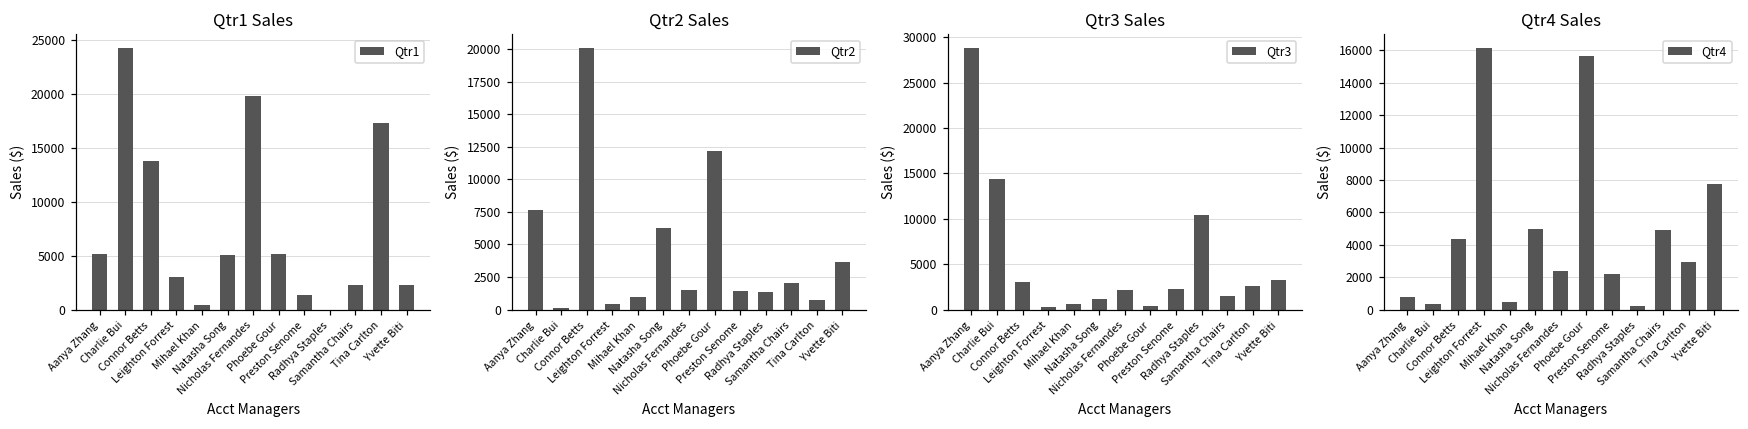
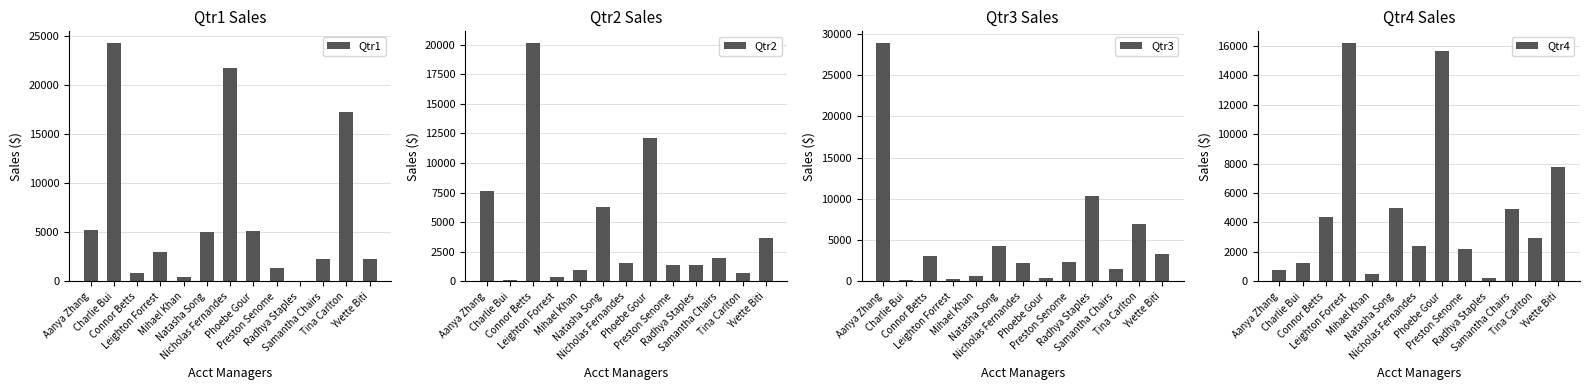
  {
    "Qtr1 Sales": {
      "Aanya Zhang": 5000,
      "Charlie Bui": 24000,
-     "Connor Betts": 14000,
+     "Connor Betts": 1000,
      "Leighton Forrest": 3000,
      "Mihael Khan": 0,
      "Natasha Song": 5000,
-     "Nicholas Fernandes": 20000,
+     "Nicholas Fernandes": 22000,
      "Phoebe Gour": 5000,
      "Preston Senome": 1000,
      "Radhya Staples": 0,
      "Samantha Chairs": 2000,
      "Tina Carlton": 17000,
      "Yvette Biti": 2000
    },
    "Qtr2 Sales": {
      "Aanya Zhang": 7600,
      "Connor Betts": 20100,
      "Leighton Forrest": 400,
      "Mihael Khan": 1000,
      "Natasha Song": 6300,
      "Nicholas Fernandes": 1500,
      "Phoebe Gour": 12200,
      "Preston Senome": 1400,
      "Radhya Staples": 1400,
      "Samantha Chairs": 2000,
      "Tina Carlton": 700,
      "Yvette Biti": 3600
    },
    "Qtr3 Sales": {
      "Aanya Zhang": 29000,
-     "Charlie Bui": 14000,
+     "Charlie Bui": 0,
      "Connor Betts": 3000,
      "Leighton Forrest": 0,
      "Mihael Khan": 1000,
-     "Natasha Song": 1000,
+     "Natasha Song": 4000,
      "Nicholas Fernandes": 2000,
      "Phoebe Gour": 0,
      "Preston Senome": 2000,
      "Radhya Staples": 10000,
      "Samantha Chairs": 2000,
-     "Tina Carlton": 3000,
+     "Tina Carlton": 7000,
      "Yvette Biti": 3000
    },
    "Qtr4 Sales": {
      "Aanya Zhang": 700,
-     "Charlie Bui": 400,
+     "Charlie Bui": 1300,
      "Connor Betts": 4400,
      "Leighton Forrest": 16200,
      "Mihael Khan": 500,
      "Natasha Song": 5000,
      "Nicholas Fernandes": 2400,
      "Phoebe Gour": 15700,
      "Preston Senome": 2200,
      "Radhya Staples": 200,
      "Samantha Chairs": 4900,
      "Tina Carlton": 3000,
      "Yvette Biti": 7700
    }
  }
